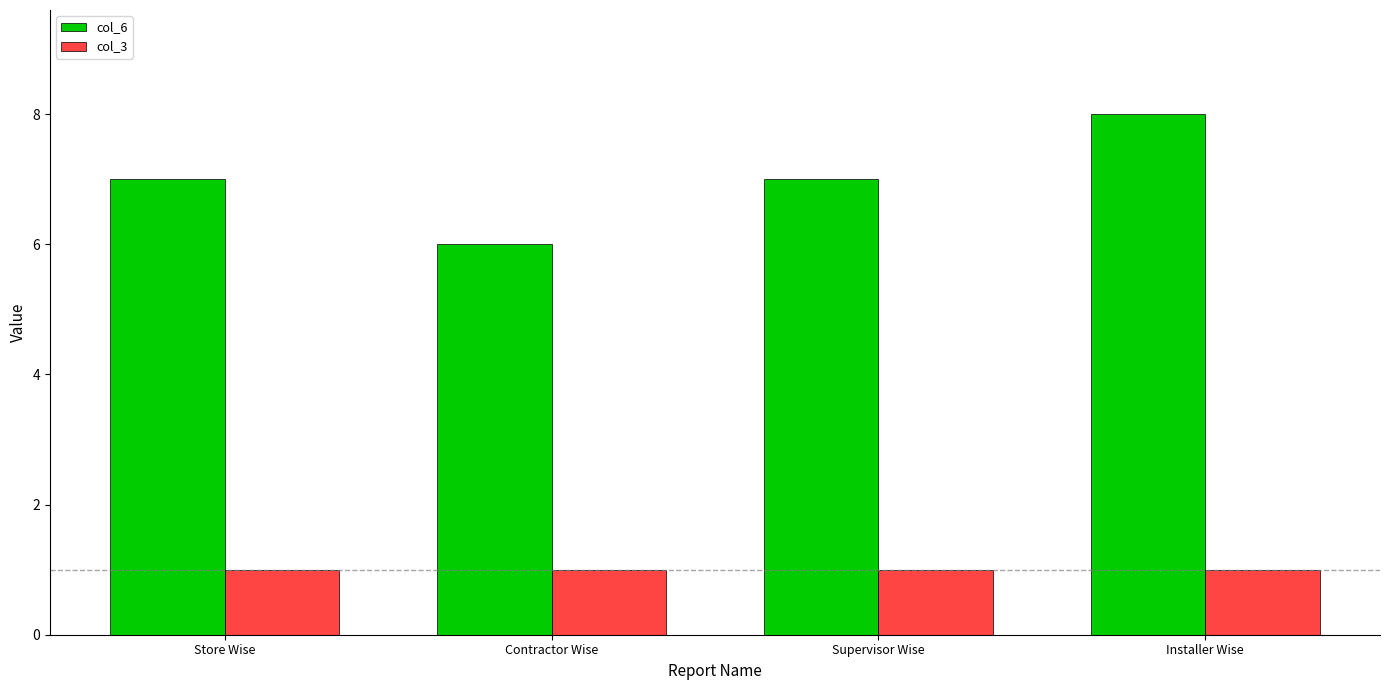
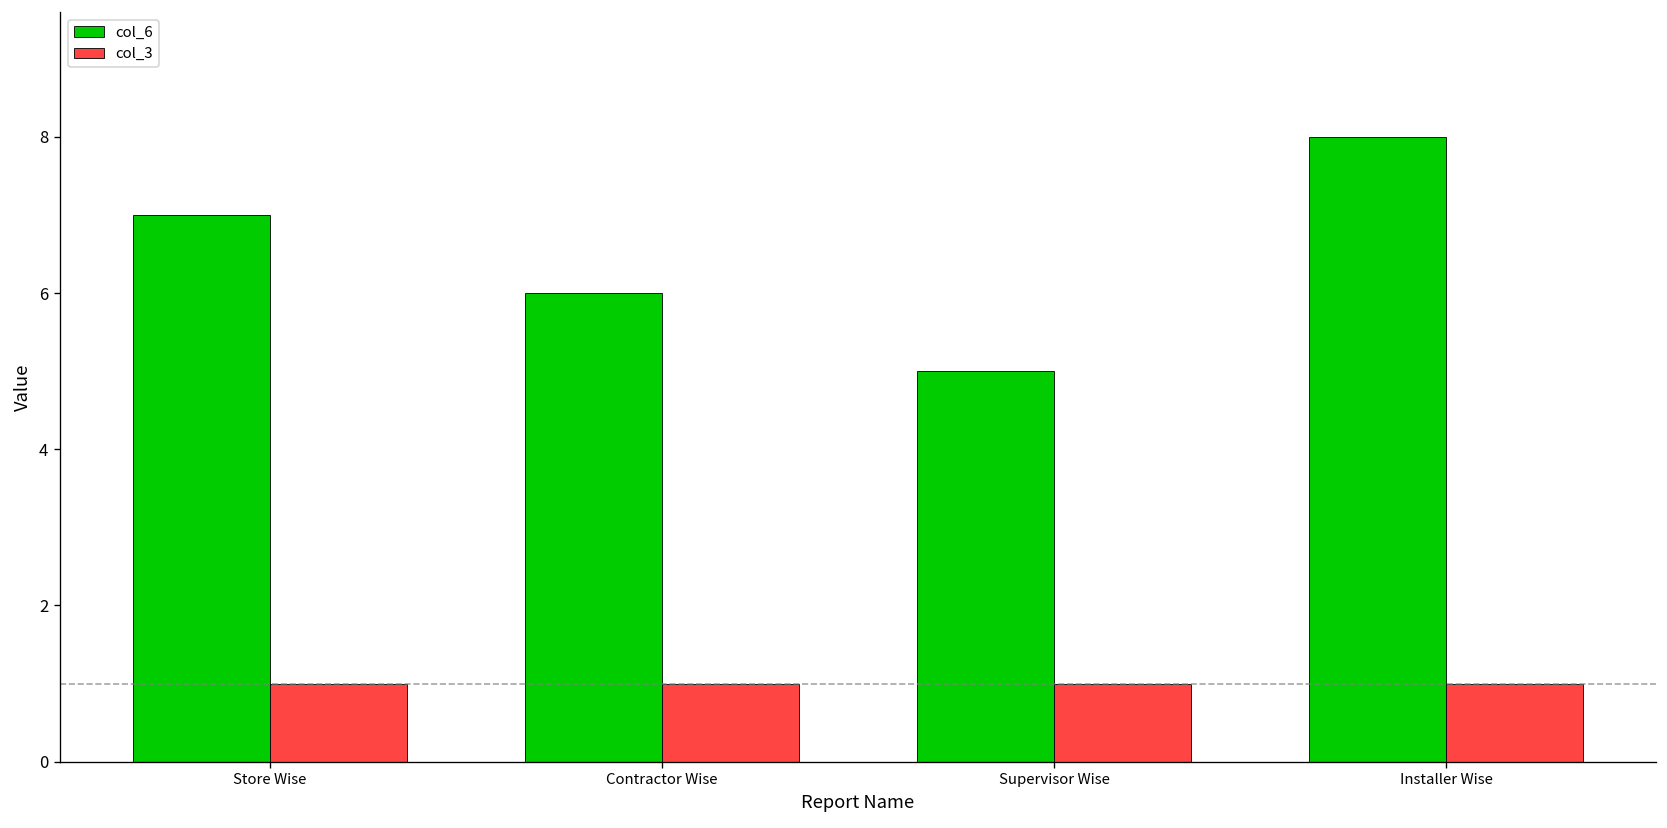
  {
    "col_6": {
      "Store Wise": 7,
      "Contractor Wise": 6,
-     "Supervisor Wise": 7,
+     "Supervisor Wise": 5,
      "Installer Wise": 8
    },
    "col_3": {
      "Store Wise": 1,
      "Contractor Wise": 1,
      "Supervisor Wise": 1,
      "Installer Wise": 1
    }
  }
